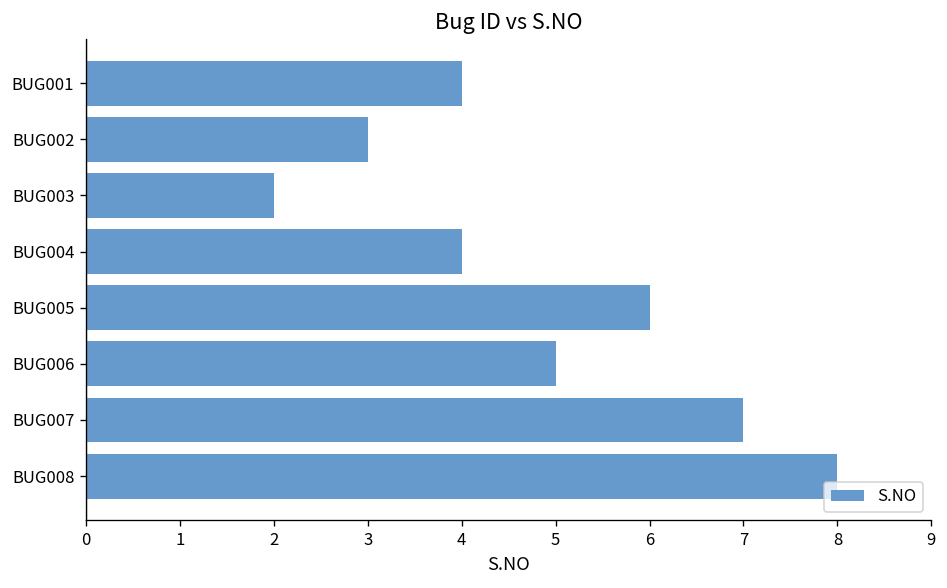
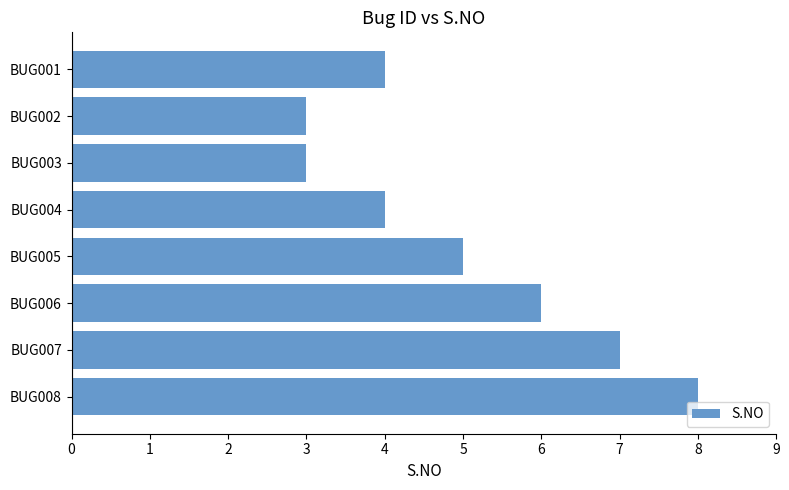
  {
    "BUG001": 4,
    "BUG002": 3,
-   "BUG003": 2,
+   "BUG003": 3,
    "BUG004": 4,
-   "BUG005": 6,
-   "BUG006": 5,
+   "BUG005": 5,
+   "BUG006": 6,
    "BUG007": 7,
    "BUG008": 8
  }
